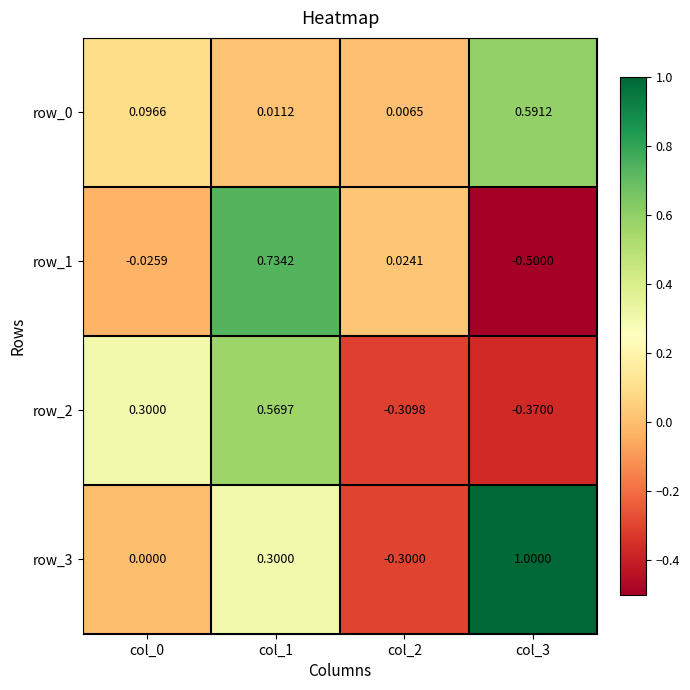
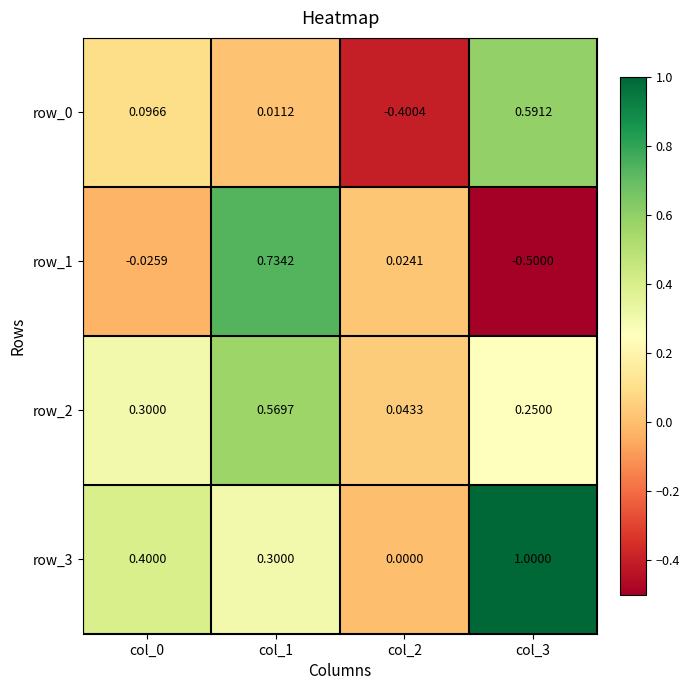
  {
    "row_0": {
      "col_0": 0.0966,
      "col_1": 0.0112,
-     "col_2": 0.0065,
+     "col_2": -0.4004,
      "col_3": 0.5912
    },
    "row_1": {
      "col_0": -0.0259,
      "col_1": 0.7342,
      "col_2": 0.0241,
      "col_3": -0.5000
    },
    "row_2": {
      "col_0": 0.3000,
      "col_1": 0.5697,
-     "col_2": -0.3098,
-     "col_3": -0.3700
+     "col_2": 0.0433,
+     "col_3": 0.2500
    },
    "row_3": {
-     "col_0": 0.0000,
+     "col_0": 0.4000,
      "col_1": 0.3000,
-     "col_2": -0.3000,
+     "col_2": 0.0000,
      "col_3": 1.0000
    }
  }
